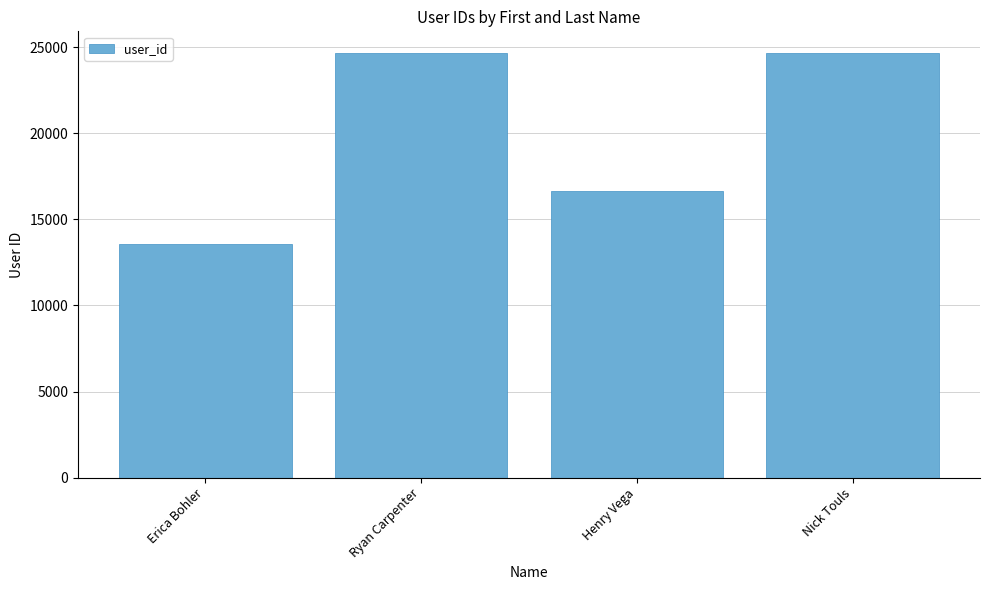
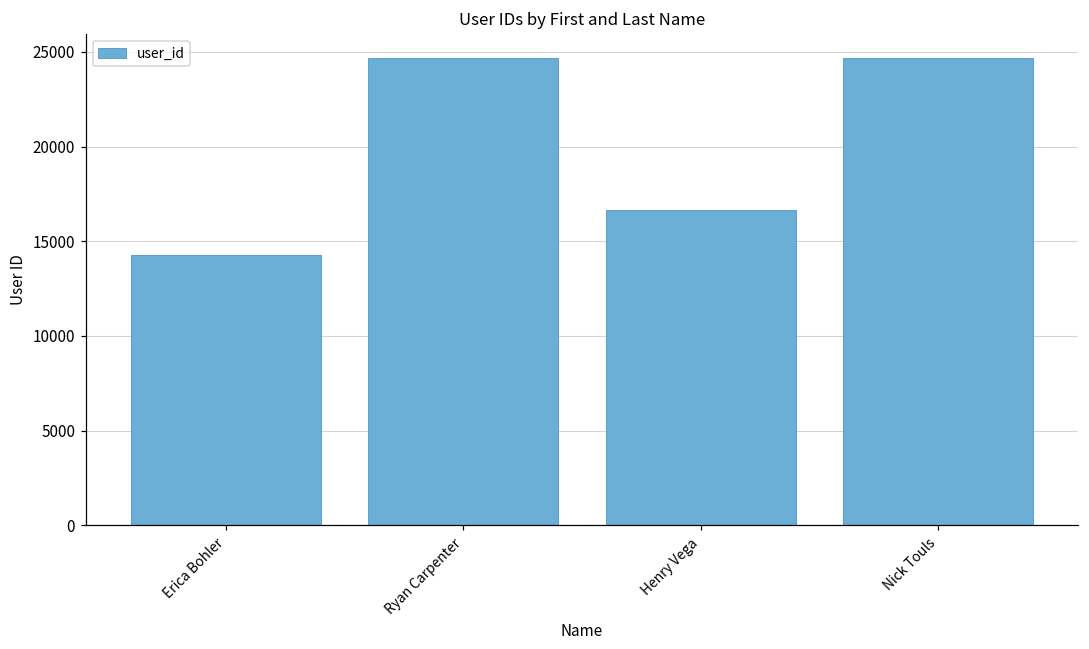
  {
-   "Erica Bohler": 13600,
+   "Erica Bohler": 14300,
    "Ryan Carpenter": 24700,
    "Henry Vega": 16600,
    "Nick Touls": 24700
  }
